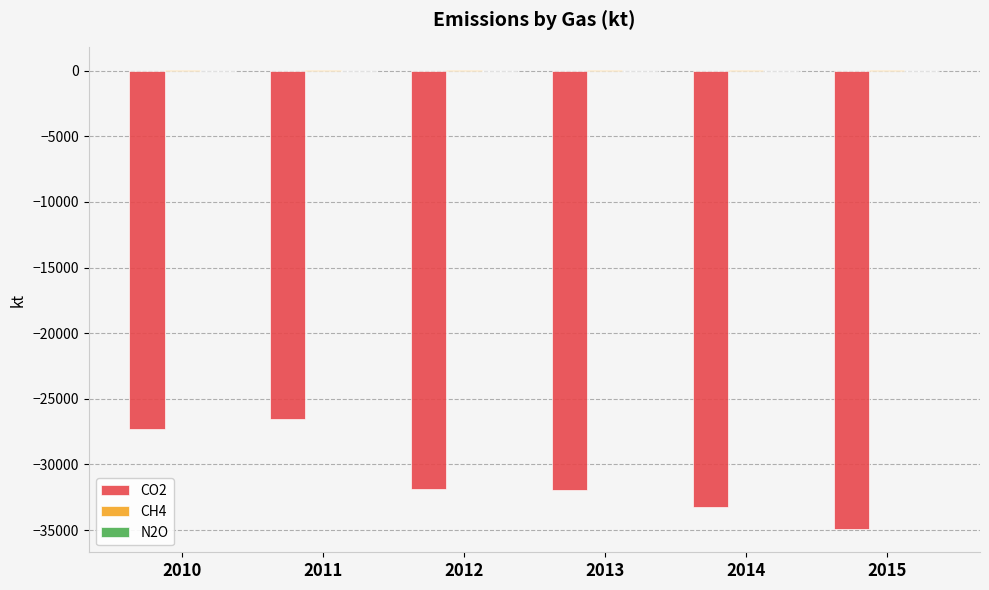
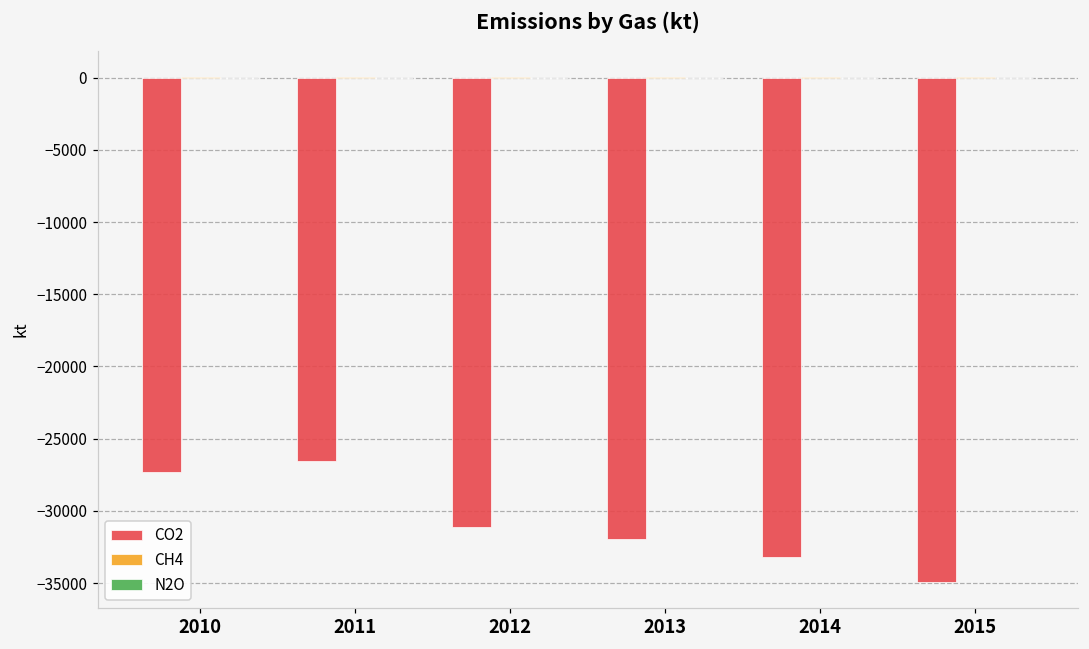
  {
    "CO2": {
      "2010": -27300,
      "2011": -26500,
-     "2012": -31900,
+     "2012": -31100,
      "2013": -31900,
      "2014": -33200,
      "2015": -34900
    }
  }
